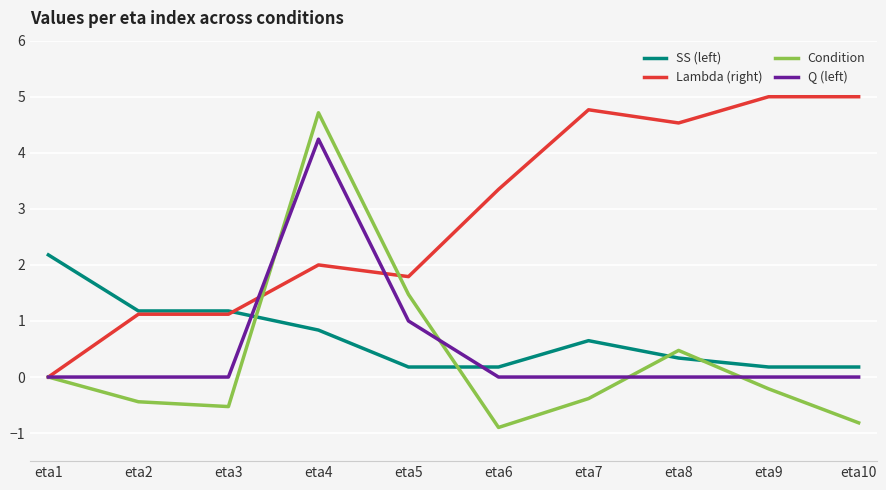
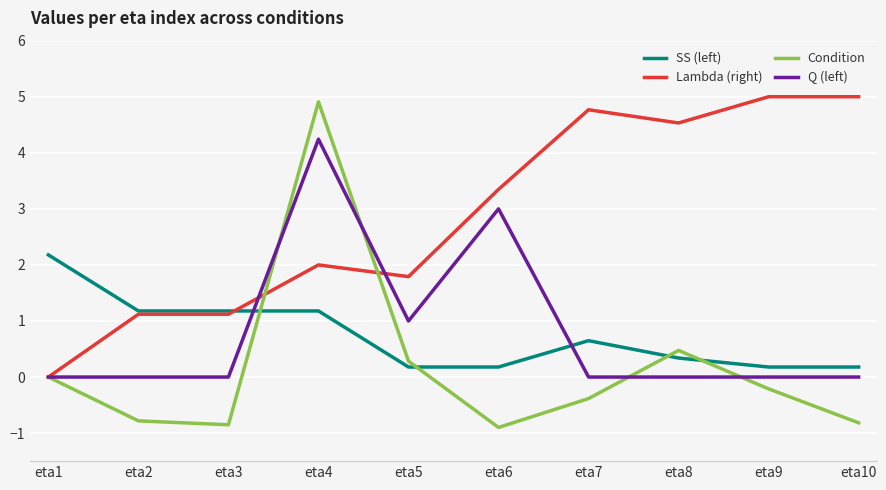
  {
    "SS (left)": {
      "eta1": 2.2,
      "eta2": 1.2,
      "eta3": 1.2,
-     "eta4": 0.8,
+     "eta4": 1.2,
      "eta5": 0.2,
      "eta6": 0.2,
      "eta7": 0.6,
      "eta8": 0.3,
      "eta9": 0.2,
      "eta10": 0.2
    },
    "Lambda (right)": {
      "eta2": 1.1,
      "eta3": 1.1,
      "eta4": 2.0,
      "eta5": 1.8,
      "eta6": 3.3,
      "eta7": 4.8,
      "eta8": 4.5,
      "eta9": 5.0,
      "eta10": 5.0
    },
    "Condition": {
-     "eta2": -0.4,
-     "eta3": -0.5,
-     "eta4": 4.7,
-     "eta5": 1.5,
+     "eta2": -0.8,
+     "eta3": -0.9,
+     "eta4": 4.9,
+     "eta5": 0.3,
      "eta6": -0.9,
      "eta7": -0.4,
      "eta8": 0.5,
      "eta9": -0.2,
      "eta10": -0.8
    },
    "Q (left)": {
      "eta2": 0,
      "eta3": 0,
      "eta4": 4.2,
      "eta5": 1,
-     "eta6": 0,
+     "eta6": 3,
      "eta7": 0,
      "eta8": 0,
      "eta9": 0,
      "eta10": 0
    }
  }
